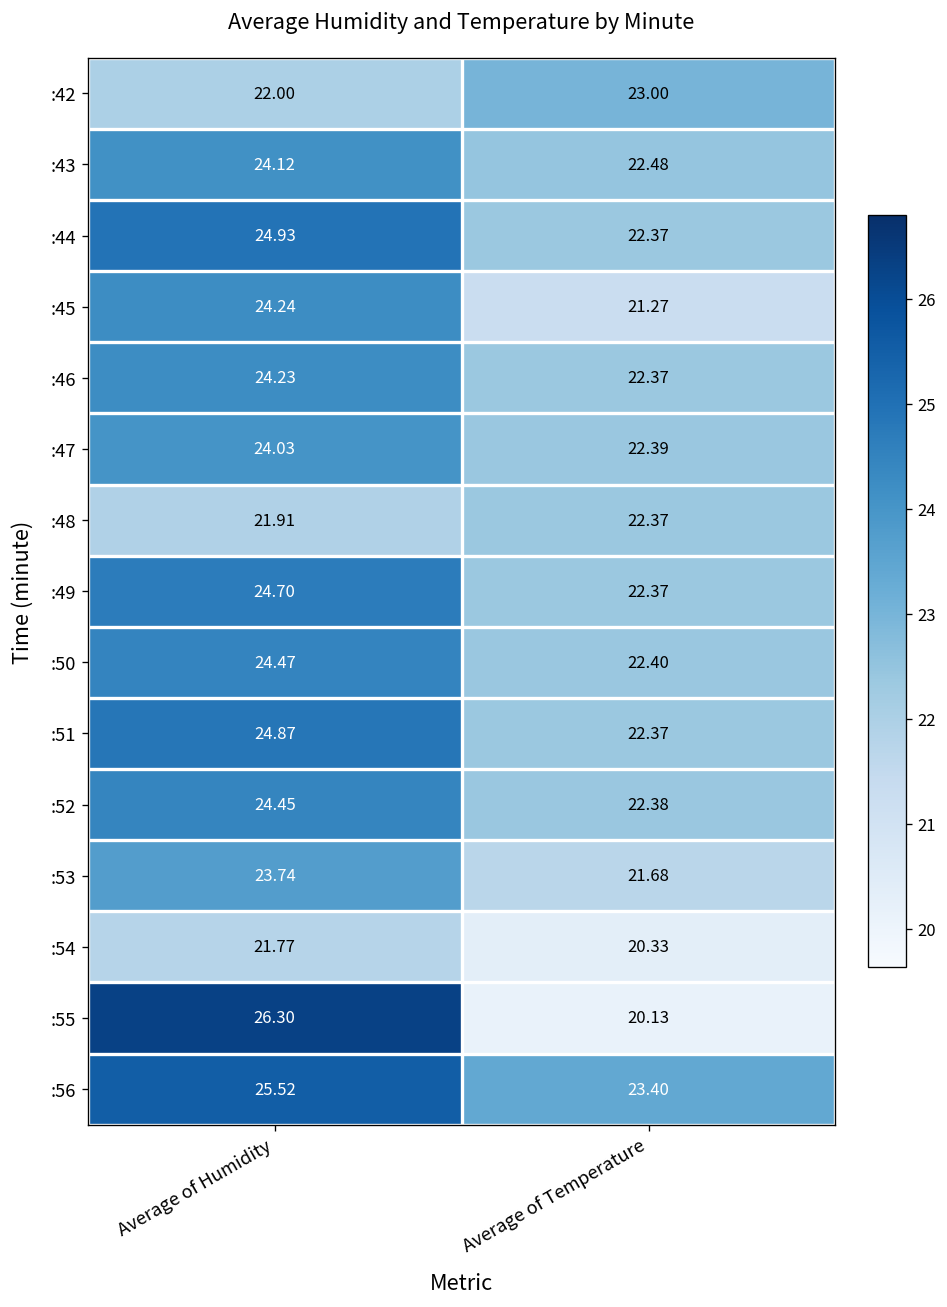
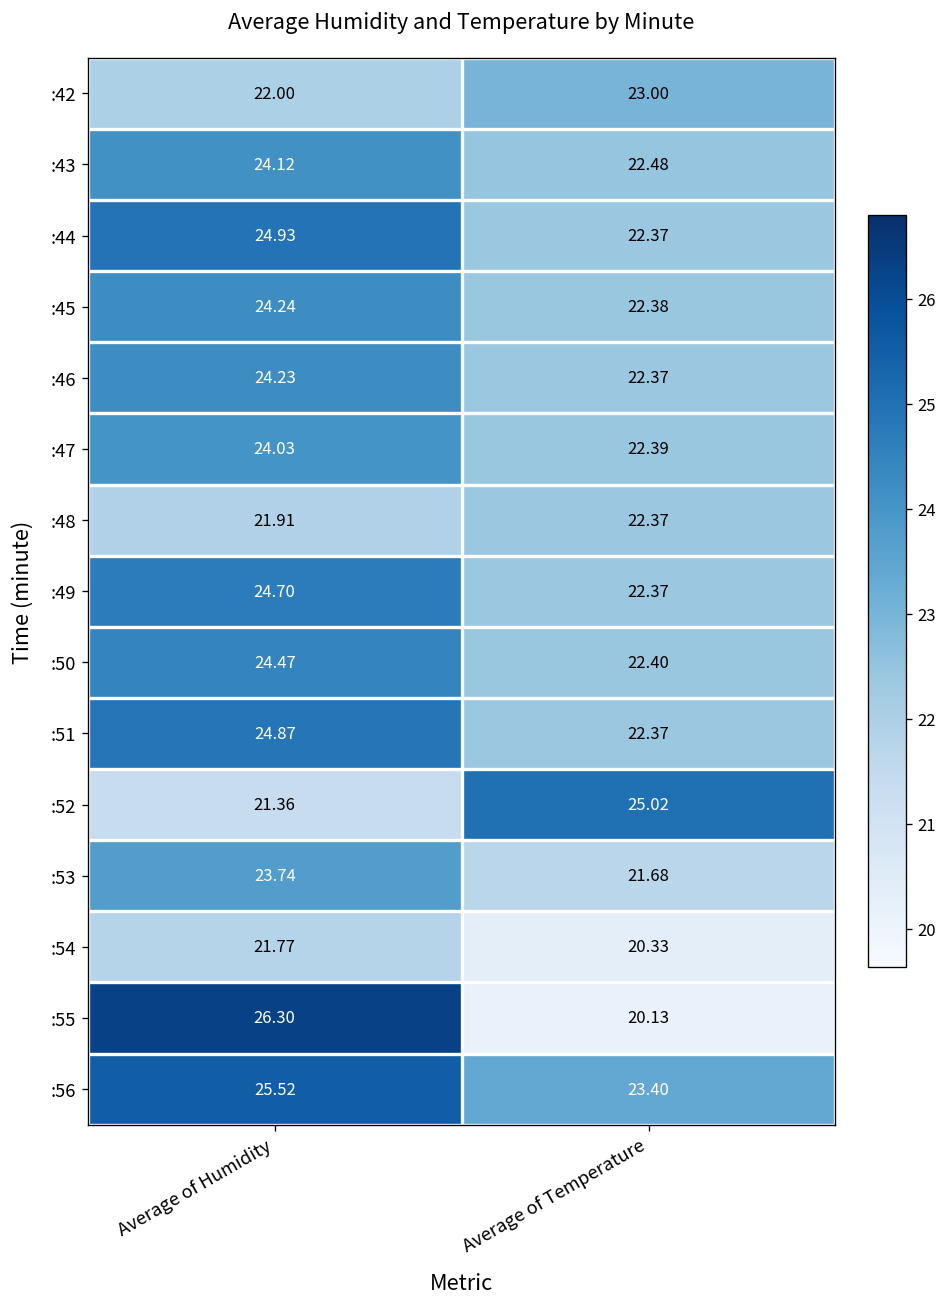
  {
    ":42": {
      "Average of Humidity": 22.00,
      "Average of Temperature": 23.00
    },
    ":43": {
      "Average of Humidity": 24.12,
      "Average of Temperature": 22.48
    },
    ":44": {
      "Average of Humidity": 24.93,
      "Average of Temperature": 22.37
    },
    ":45": {
      "Average of Humidity": 24.24,
-     "Average of Temperature": 21.27
+     "Average of Temperature": 22.38
    },
    ":46": {
      "Average of Humidity": 24.23,
      "Average of Temperature": 22.37
    },
    ":47": {
      "Average of Humidity": 24.03,
      "Average of Temperature": 22.39
    },
    ":48": {
      "Average of Humidity": 21.91,
      "Average of Temperature": 22.37
    },
    ":49": {
      "Average of Humidity": 24.70,
      "Average of Temperature": 22.37
    },
    ":50": {
      "Average of Humidity": 24.47,
      "Average of Temperature": 22.40
    },
    ":51": {
      "Average of Humidity": 24.87,
      "Average of Temperature": 22.37
    },
    ":52": {
-     "Average of Humidity": 24.45,
-     "Average of Temperature": 22.38
+     "Average of Humidity": 21.36,
+     "Average of Temperature": 25.02
    },
    ":53": {
      "Average of Humidity": 23.74,
      "Average of Temperature": 21.68
    },
    ":54": {
      "Average of Humidity": 21.77,
      "Average of Temperature": 20.33
    },
    ":55": {
      "Average of Humidity": 26.30,
      "Average of Temperature": 20.13
    },
    ":56": {
      "Average of Humidity": 25.52,
      "Average of Temperature": 23.40
    }
  }
